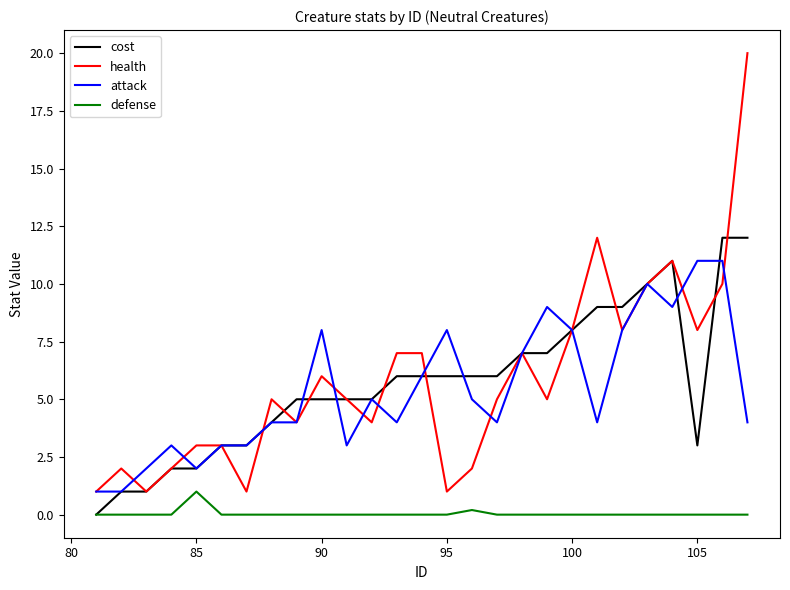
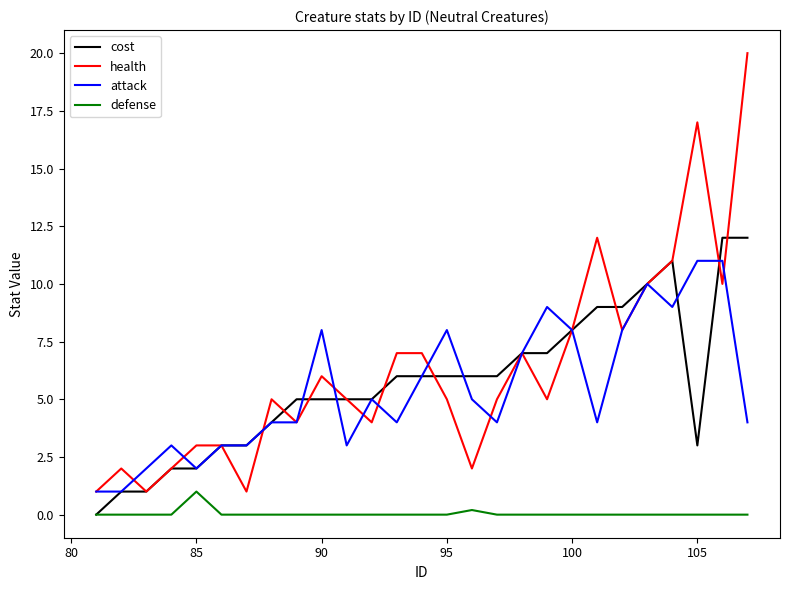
  {
    "cost": {
      "90": 5,
      "95": 6,
      "105": 3
    },
    "health": {
      "85": 3,
      "90": 6,
-     "95": 1,
-     "105": 8
+     "95": 5,
+     "105": 17
    },
    "attack": {
      "90": 8,
      "95": 8,
      "105": 11
    },
    "defense": {
      "85": 1,
      "90": 0,
      "95": 0,
      "100": 0,
      "105": 0
    }
  }
